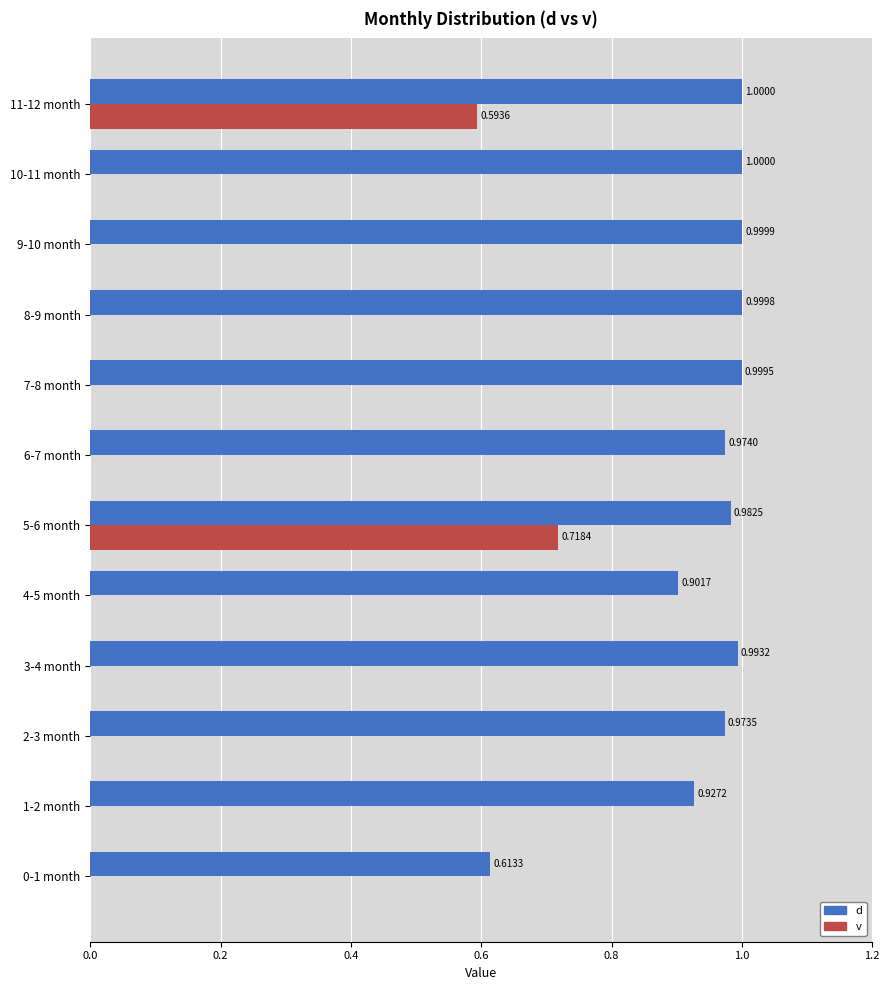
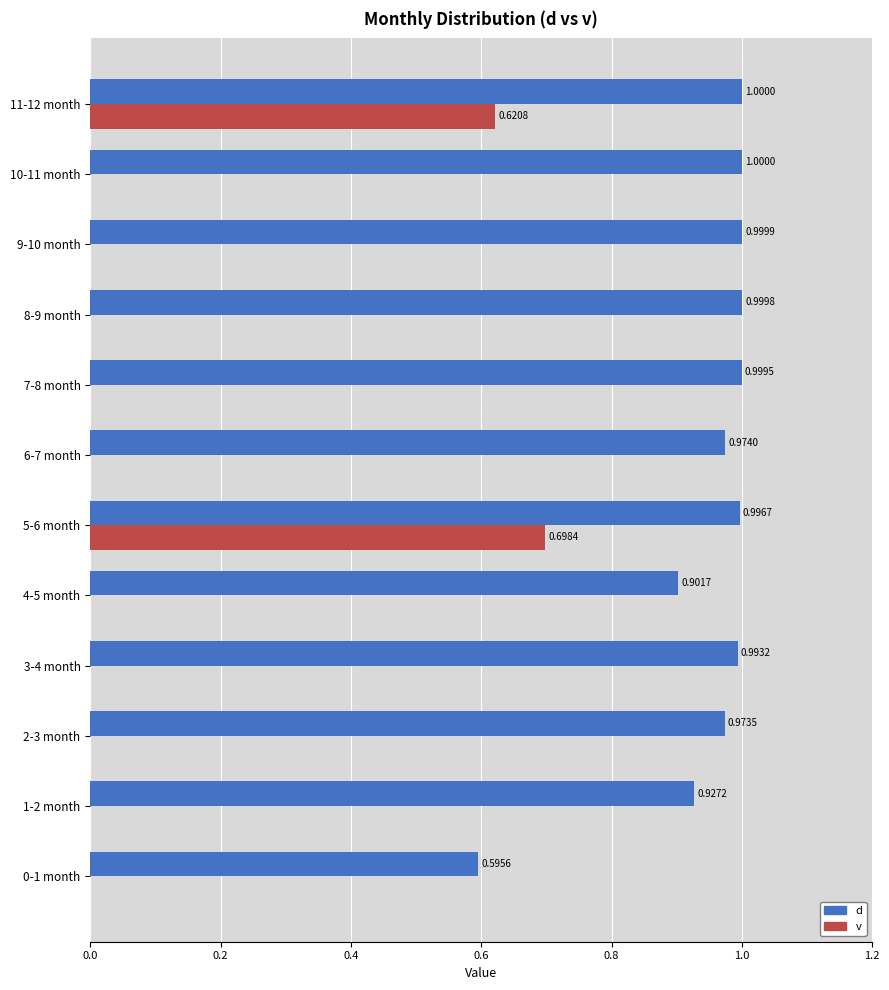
  {
    "d": {
      "11-12 month": 1.0000,
      "10-11 month": 1.0000,
      "9-10 month": 0.9999,
      "8-9 month": 0.9998,
      "7-8 month": 0.9995,
      "6-7 month": 0.9740,
-     "5-6 month": 0.9825,
+     "5-6 month": 0.9967,
      "4-5 month": 0.9017,
      "3-4 month": 0.9932,
      "2-3 month": 0.9735,
      "1-2 month": 0.9272,
-     "0-1 month": 0.6133
+     "0-1 month": 0.5956
    },
    "v": {
-     "11-12 month": 0.5936,
-     "5-6 month": 0.7184
+     "11-12 month": 0.6208,
+     "5-6 month": 0.6984
    }
  }
